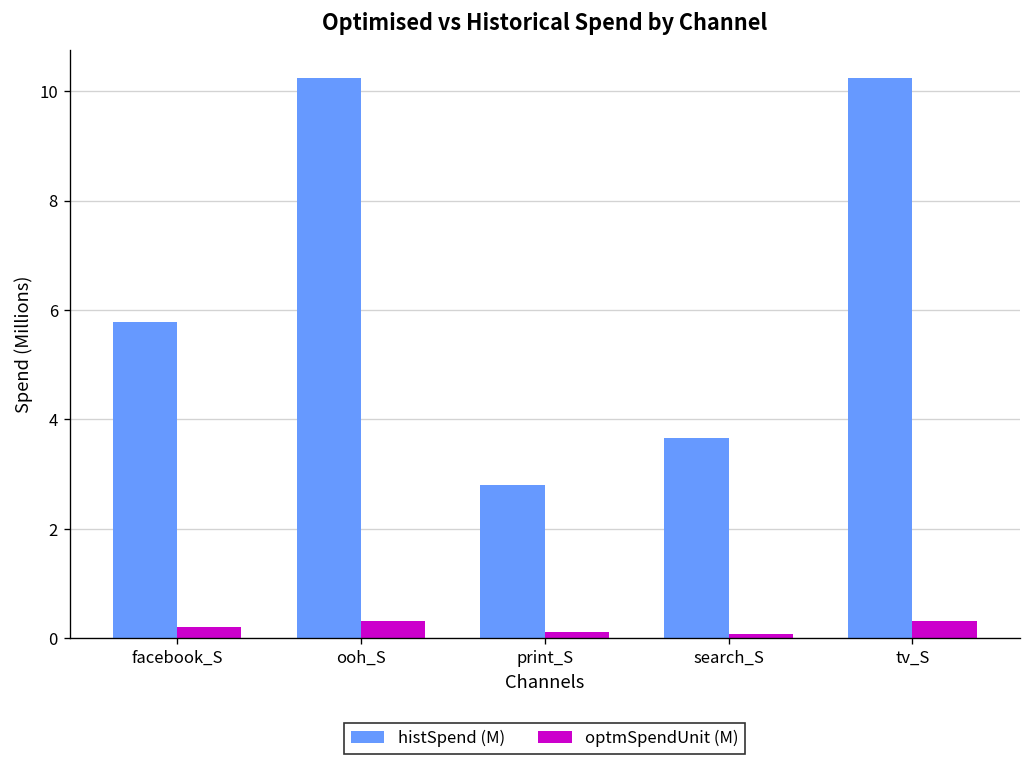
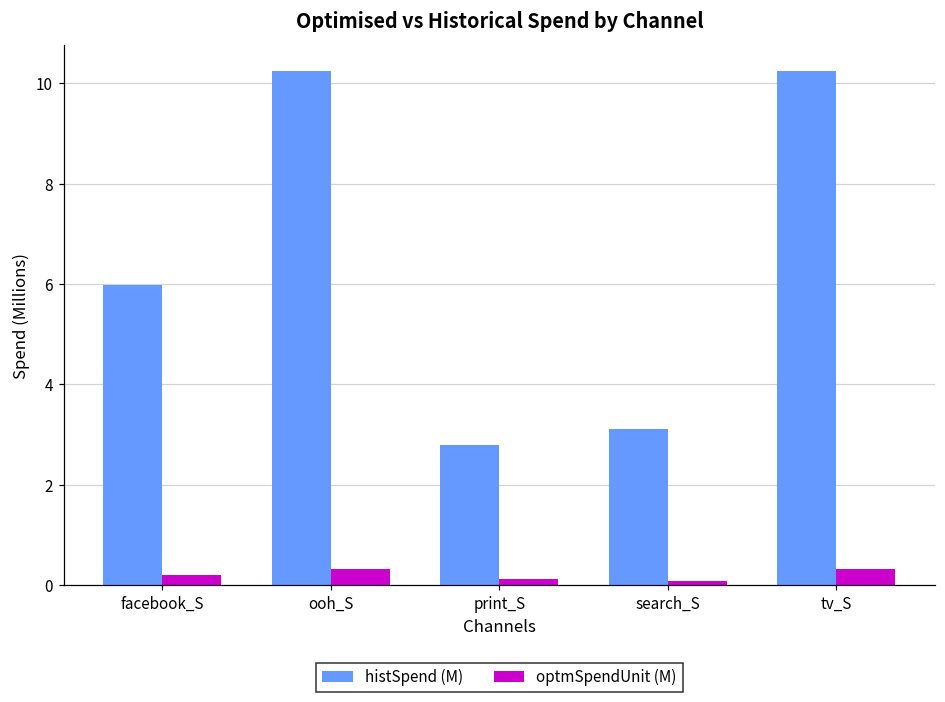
  {
    "histSpend (M)": {
-     "facebook_S": 5.8,
+     "facebook_S": 6.0,
      "ooh_S": 10.2,
      "print_S": 2.8,
-     "search_S": 3.7,
+     "search_S": 3.1,
      "tv_S": 10.2
    },
    "optmSpendUnit (M)": {
      "facebook_S": 0.2,
      "ooh_S": 0.3,
      "print_S": 0.1,
      "search_S": 0.1,
      "tv_S": 0.3
    }
  }
